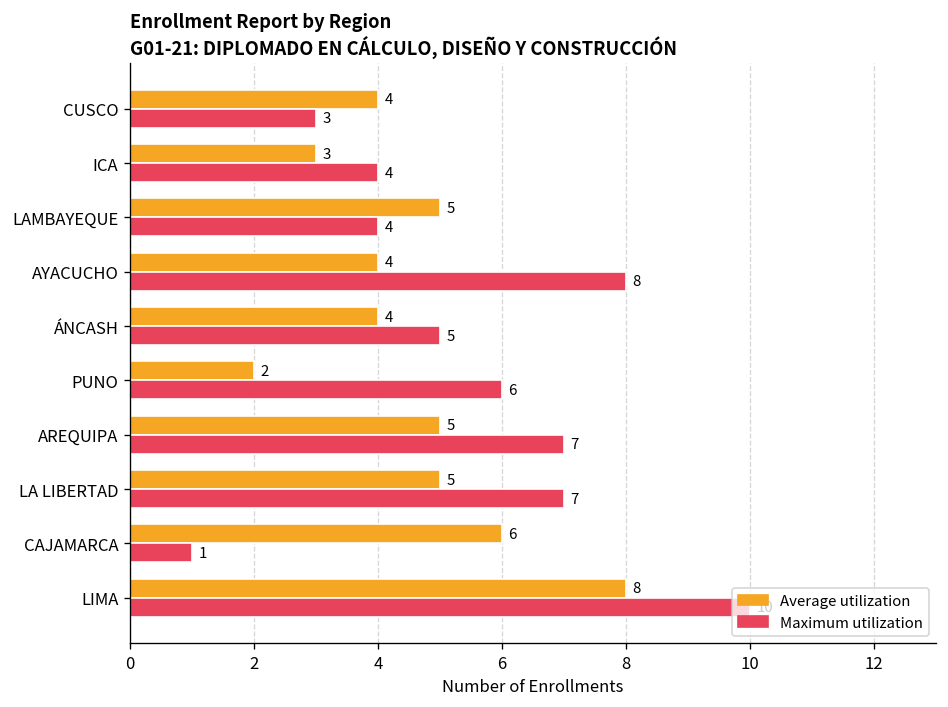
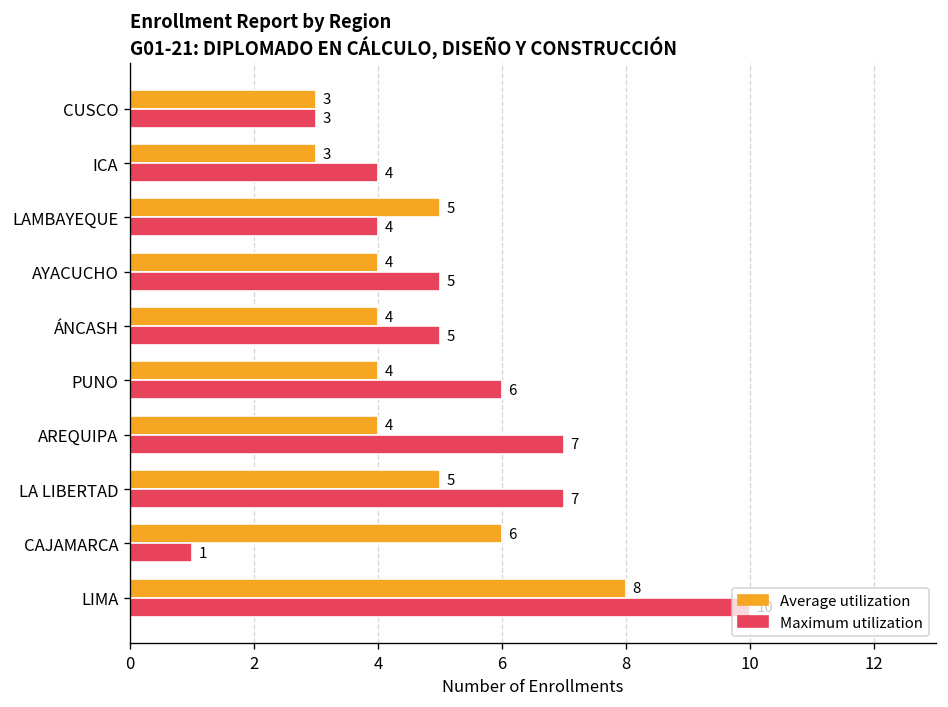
  {
    "Average utilization": {
-     "CUSCO": 4,
+     "CUSCO": 3,
      "ICA": 3,
      "LAMBAYEQUE": 5,
      "AYACUCHO": 4,
      "ÁNCASH": 4,
-     "PUNO": 2,
-     "AREQUIPA": 5,
+     "PUNO": 4,
+     "AREQUIPA": 4,
      "LA LIBERTAD": 5,
      "CAJAMARCA": 6,
      "LIMA": 8
    },
    "Maximum utilization": {
      "CUSCO": 3,
      "ICA": 4,
      "LAMBAYEQUE": 4,
-     "AYACUCHO": 8,
+     "AYACUCHO": 5,
      "ÁNCASH": 5,
      "PUNO": 6,
      "AREQUIPA": 7,
      "LA LIBERTAD": 7,
      "CAJAMARCA": 1
    }
  }
